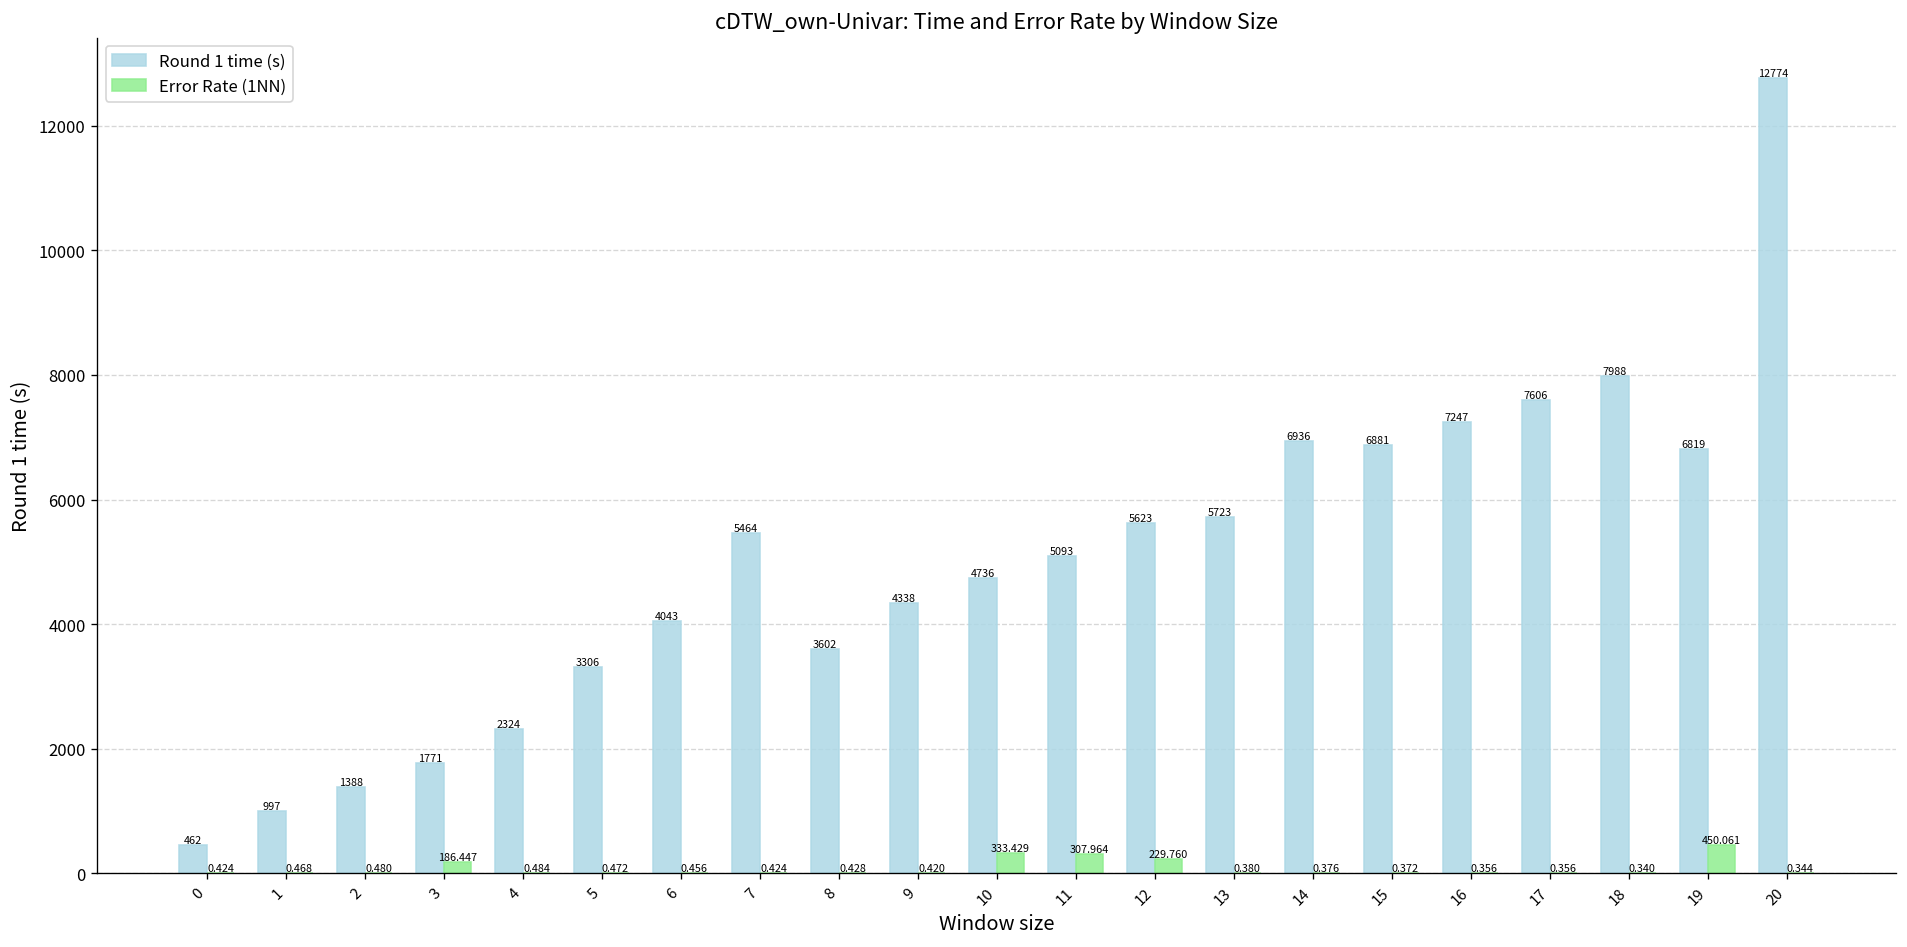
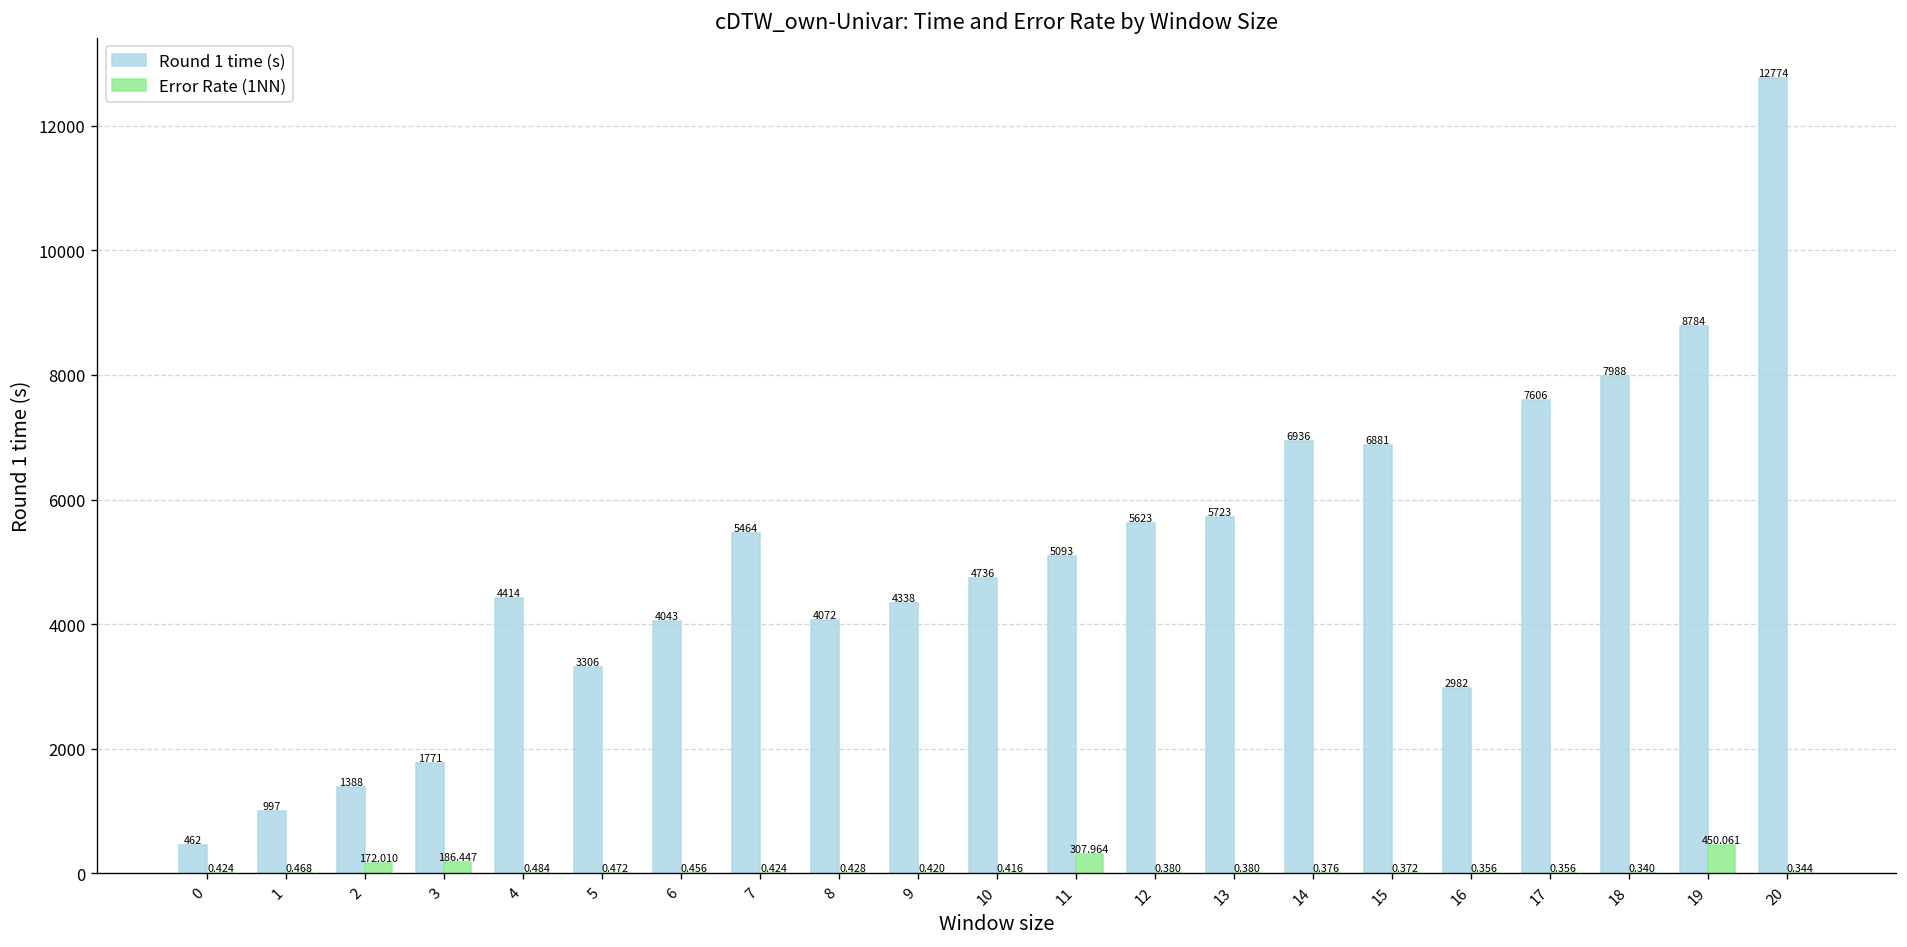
  {
    "Round 1 time (s)": {
      "0": 462,
      "1": 997,
      "2": 1388,
      "3": 1771,
-     "4": 2324,
+     "4": 4414,
      "5": 3306,
      "6": 4043,
      "7": 5464,
-     "8": 3602,
+     "8": 4072,
      "9": 4338,
      "10": 4736,
      "11": 5093,
      "12": 5623,
      "13": 5723,
      "14": 6936,
      "15": 6881,
-     "16": 7247,
+     "16": 2982,
      "17": 7606,
      "18": 7988,
-     "19": 6819,
+     "19": 8784,
      "20": 12774
    },
    "Error Rate (1NN)": {
      "0": 0.424,
      "1": 0.468,
-     "2": 0.480,
+     "2": 172.010,
      "3": 186.447,
      "4": 0.484,
      "5": 0.472,
      "6": 0.456,
      "7": 0.424,
      "8": 0.428,
      "9": 0.420,
-     "10": 333.429,
+     "10": 0.416,
      "11": 307.964,
-     "12": 229.760,
+     "12": 0.380,
      "13": 0.380,
      "14": 0.376,
      "15": 0.372,
      "16": 0.356,
      "17": 0.356,
      "18": 0.340,
      "19": 450.061,
      "20": 0.344
    }
  }
